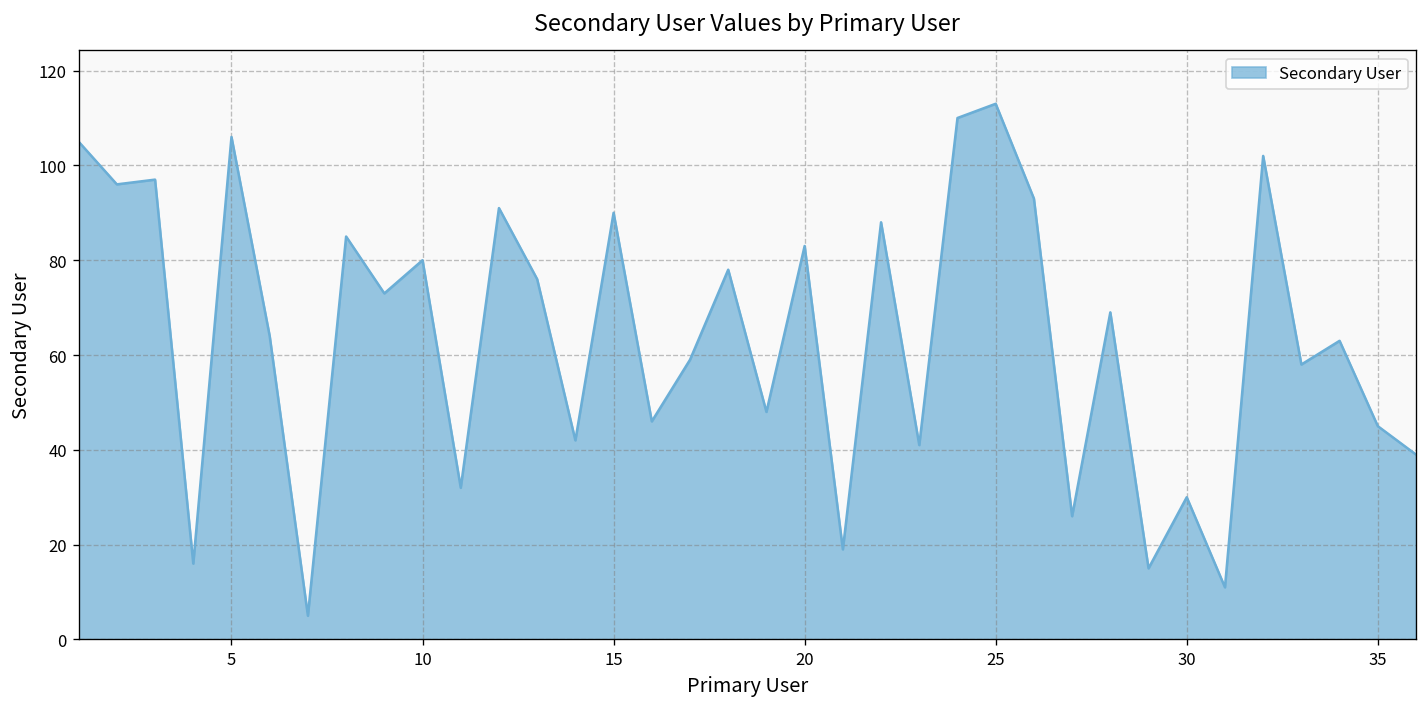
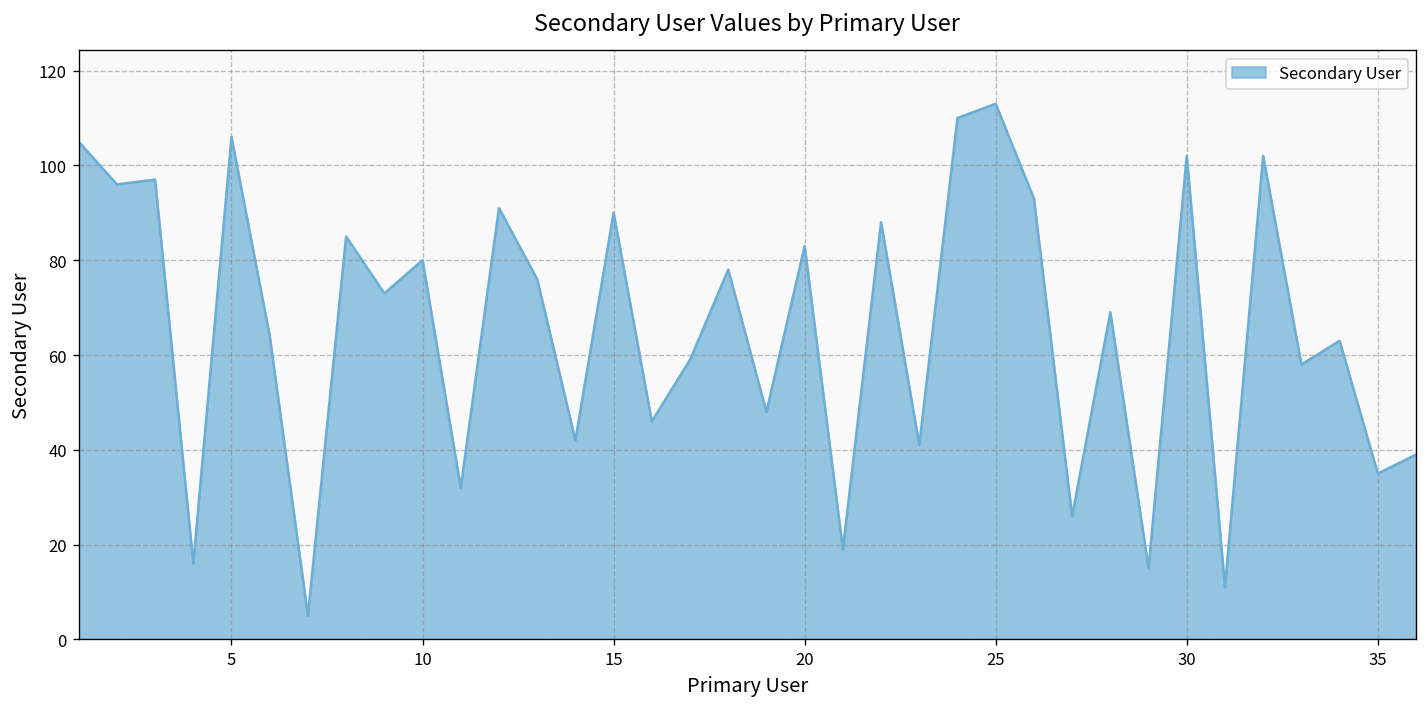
  {
    "5": 106,
    "10": 80,
    "15": 90,
    "20": 83,
    "25": 113,
-   "30": 30,
-   "35": 45
+   "30": 102,
+   "35": 35
  }
